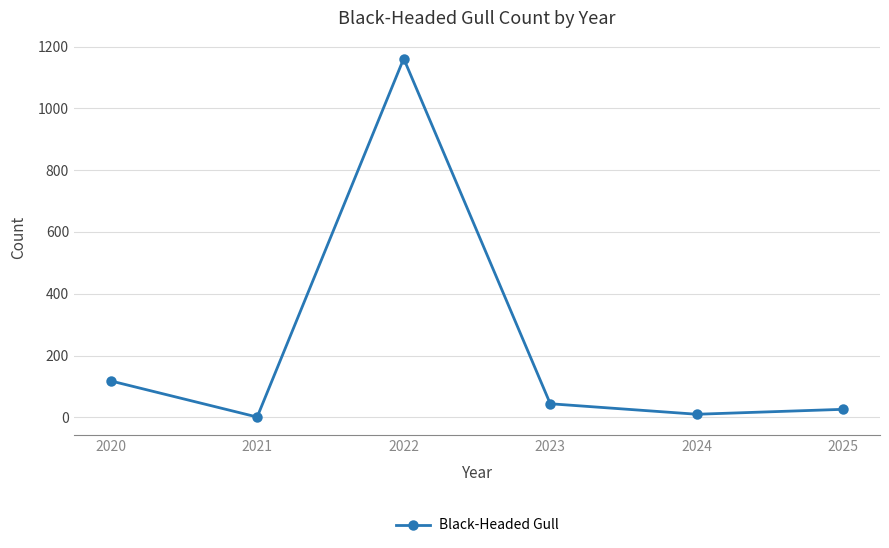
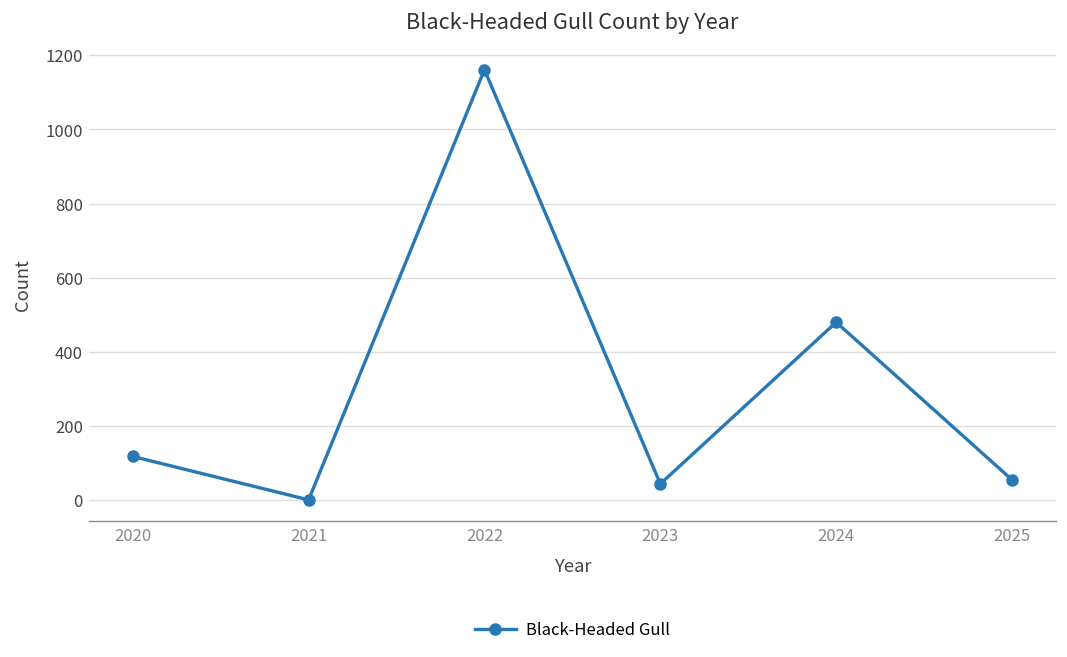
  {
    "2020": 120,
    "2021": 0,
    "2022": 1160,
    "2023": 40,
-   "2024": 10,
-   "2025": 30
+   "2024": 480,
+   "2025": 60
  }
